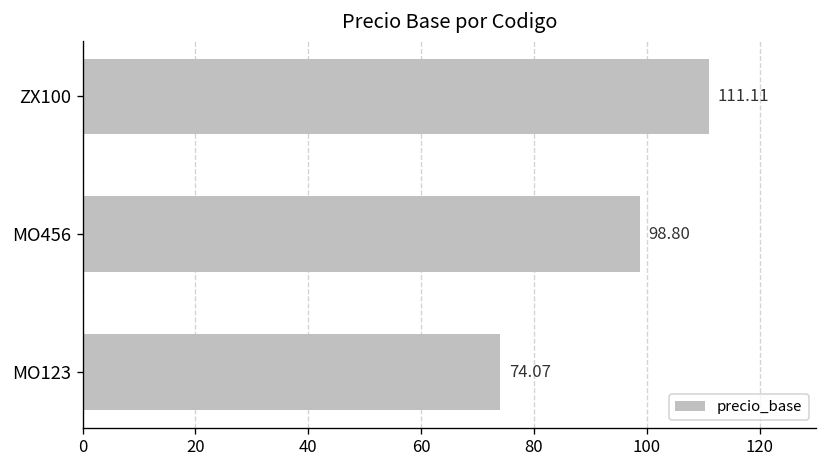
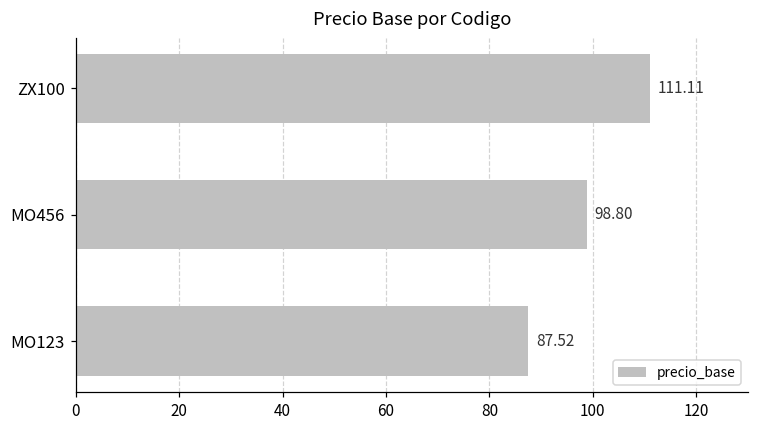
  {
    "ZX100": 111.11,
    "MO456": 98.80,
-   "MO123": 74.07
+   "MO123": 87.52
  }
